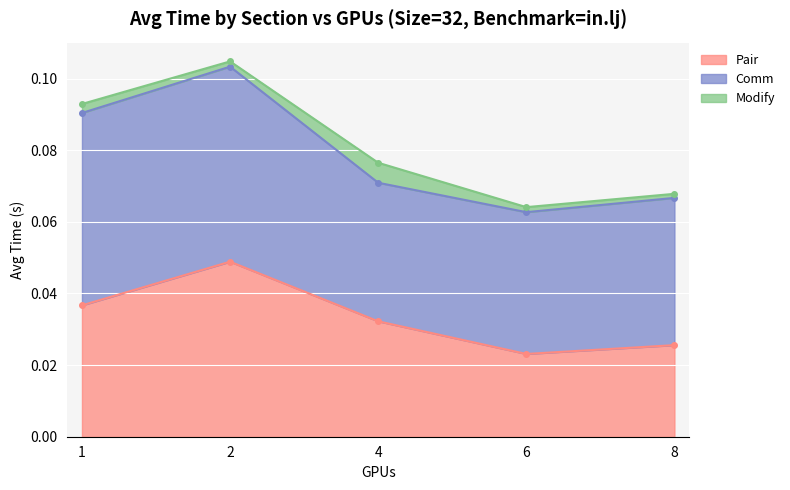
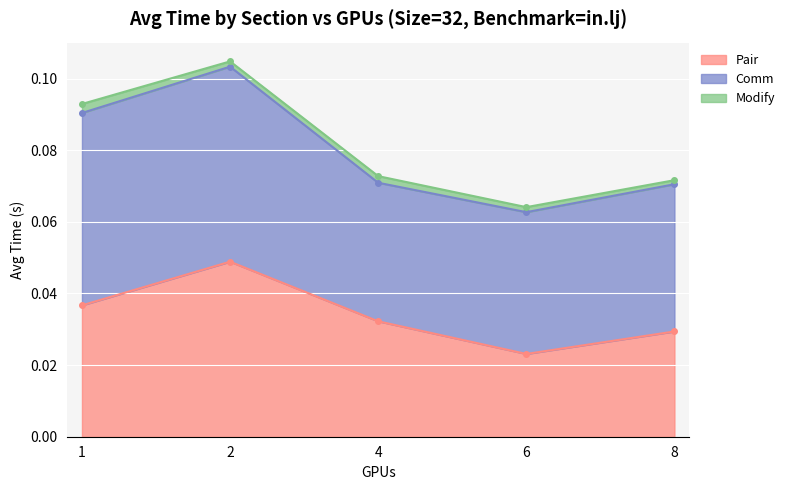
  {
    "Pair": {
      "1": 0.037,
      "2": 0.049,
      "4": 0.032,
      "6": 0.023,
-     "8": 0.026
+     "8": 0.029
    },
    "Comm": {
      "1": 0.054,
      "2": 0.054,
      "4": 0.039,
      "6": 0.040,
      "8": 0.041
    },
    "Modify": {
      "1": 0.003,
      "2": 0.001,
-     "4": 0.006,
+     "4": 0.002,
      "6": 0.001,
      "8": 0.001
    }
  }
